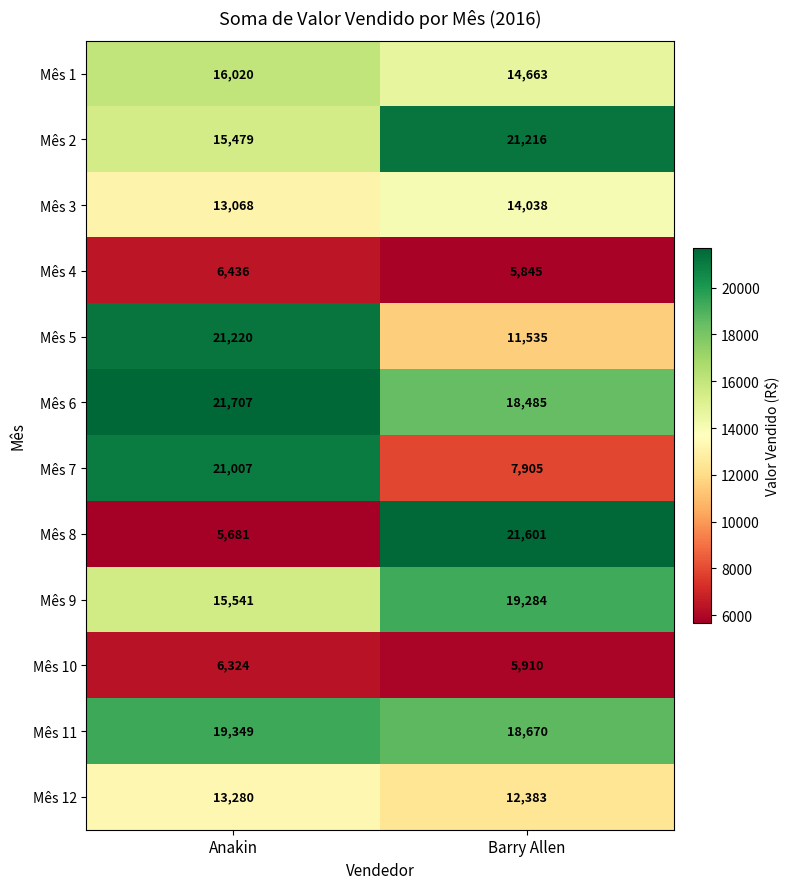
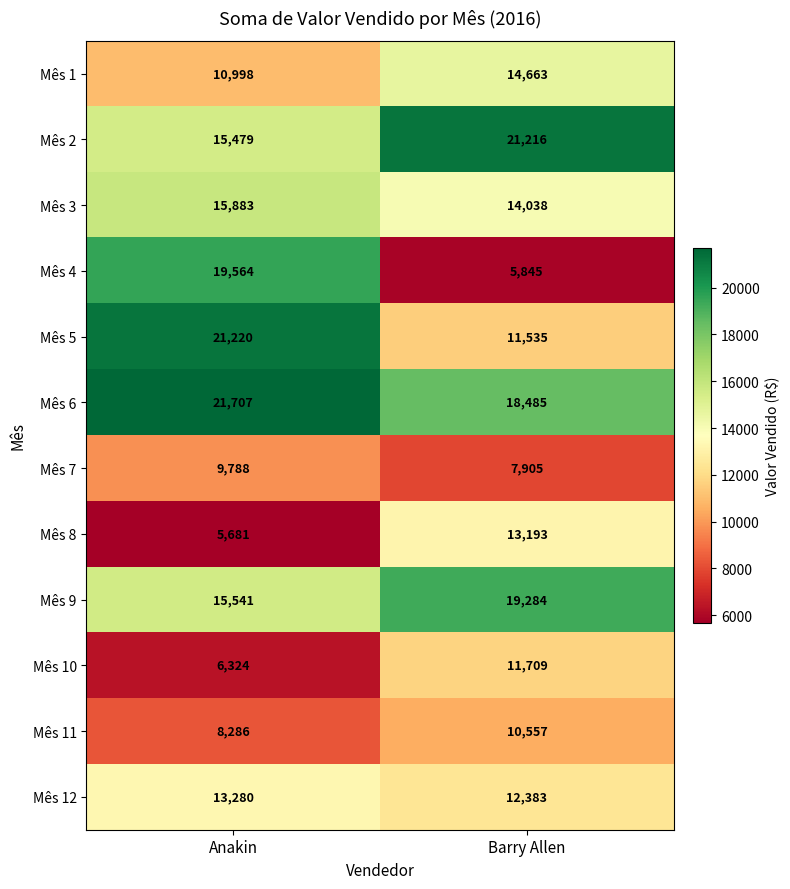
  {
    "Mês 1": {
-     "Anakin": "16,020",
+     "Anakin": "10,998",
      "Barry Allen": "14,663"
    },
    "Mês 2": {
      "Anakin": "15,479",
      "Barry Allen": "21,216"
    },
    "Mês 3": {
-     "Anakin": "13,068",
+     "Anakin": "15,883",
      "Barry Allen": "14,038"
    },
    "Mês 4": {
-     "Anakin": "6,436",
+     "Anakin": "19,564",
      "Barry Allen": "5,845"
    },
    "Mês 5": {
      "Anakin": "21,220",
      "Barry Allen": "11,535"
    },
    "Mês 6": {
      "Anakin": "21,707",
      "Barry Allen": "18,485"
    },
    "Mês 7": {
-     "Anakin": "21,007",
+     "Anakin": "9,788",
      "Barry Allen": "7,905"
    },
    "Mês 8": {
      "Anakin": "5,681",
-     "Barry Allen": "21,601"
+     "Barry Allen": "13,193"
    },
    "Mês 9": {
      "Anakin": "15,541",
      "Barry Allen": "19,284"
    },
    "Mês 10": {
      "Anakin": "6,324",
-     "Barry Allen": "5,910"
+     "Barry Allen": "11,709"
    },
    "Mês 11": {
-     "Anakin": "19,349",
-     "Barry Allen": "18,670"
+     "Anakin": "8,286",
+     "Barry Allen": "10,557"
    },
    "Mês 12": {
      "Anakin": "13,280",
      "Barry Allen": "12,383"
    }
  }
